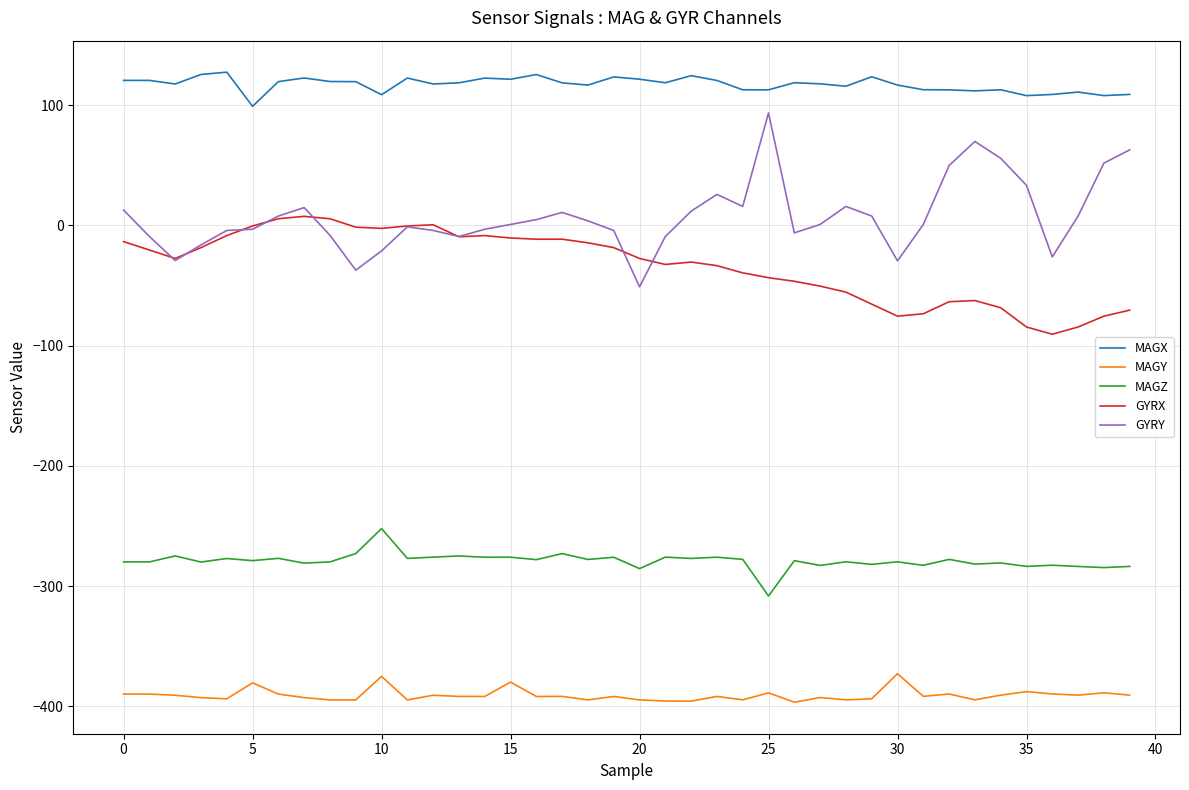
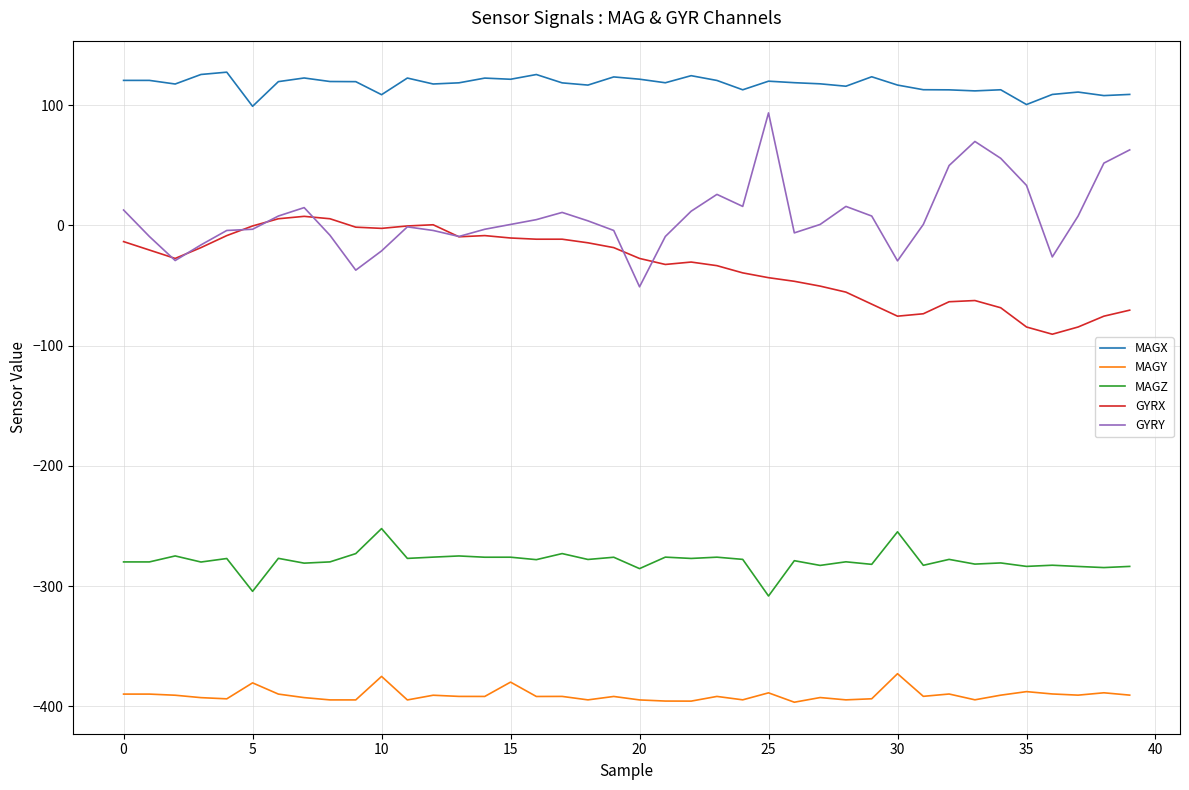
  {
    "MAGX": {
      "0": 121,
      "5": 99,
      "10": 109,
      "15": 121,
      "20": 122,
-     "25": 113,
+     "25": 120,
      "30": 117,
-     "35": 108
+     "35": 100
    },
    "MAGY": {
      "0": -390,
      "5": -380,
      "10": -375,
      "15": -380,
      "20": -395,
      "25": -389,
      "30": -373,
      "35": -388
    },
    "MAGZ": {
      "0": -280,
-     "5": -279,
+     "5": -304,
      "10": -252,
      "15": -276,
      "20": -285,
      "25": -308,
-     "30": -280,
+     "30": -255,
      "35": -284
    },
    "GYRX": {
      "0": -14,
      "5": -1,
      "10": -3,
      "15": -11,
      "20": -28,
      "25": -44,
      "30": -76,
      "35": -85
    },
    "GYRY": {
      "0": 13,
      "5": -3,
      "10": -21,
      "15": 1,
      "20": -51,
      "25": 94,
      "30": -30,
      "35": 33
    }
  }
